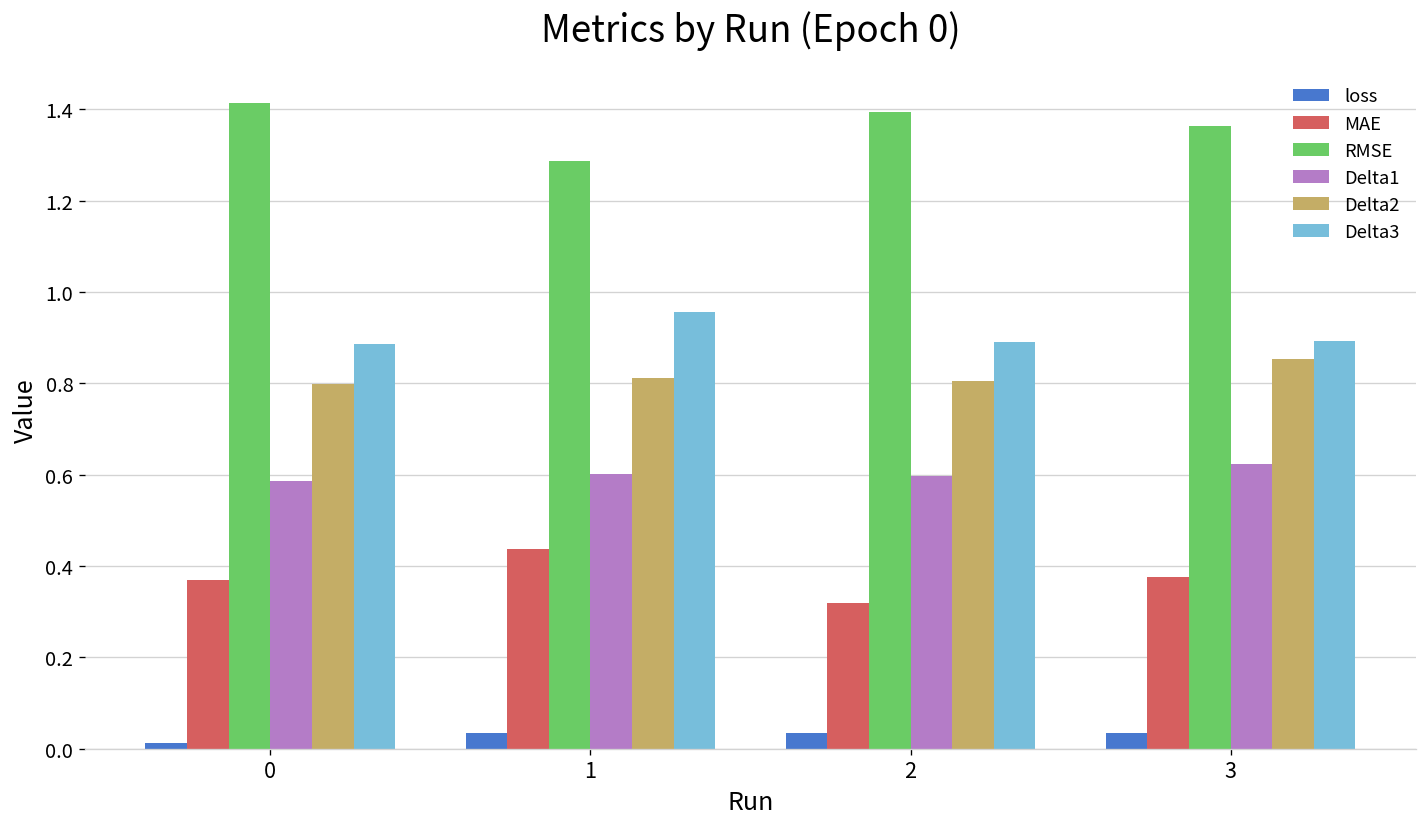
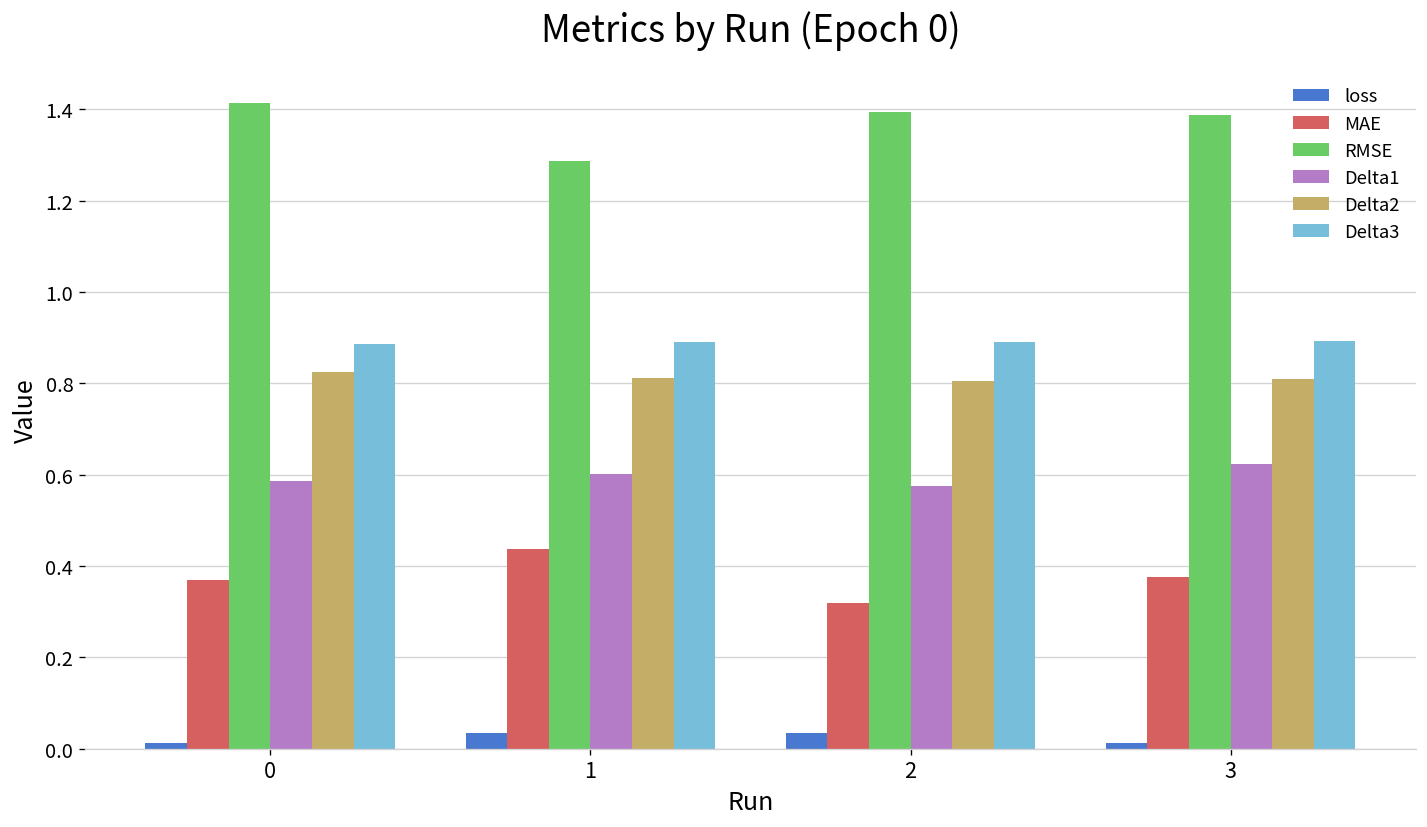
  {
    "loss": {
      "0": 0.01,
      "1": 0.03,
      "2": 0.03,
-     "3": 0.03
+     "3": 0.01
    },
    "MAE": {
      "0": 0.37,
      "1": 0.44,
      "2": 0.32,
      "3": 0.37
    },
    "RMSE": {
      "0": 1.41,
      "1": 1.29,
      "2": 1.39,
-     "3": 1.36
+     "3": 1.39
    },
    "Delta1": {
      "0": 0.59,
      "1": 0.60,
-     "2": 0.60,
+     "2": 0.57,
      "3": 0.62
    },
    "Delta2": {
-     "0": 0.80,
+     "0": 0.82,
      "1": 0.81,
      "2": 0.81,
-     "3": 0.85
+     "3": 0.81
    },
    "Delta3": {
      "0": 0.89,
-     "1": 0.96,
+     "1": 0.89,
      "2": 0.89,
      "3": 0.89
    }
  }
